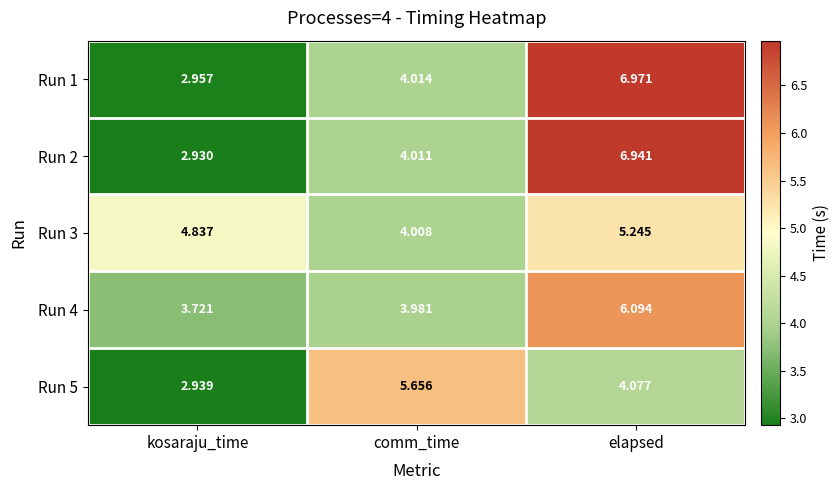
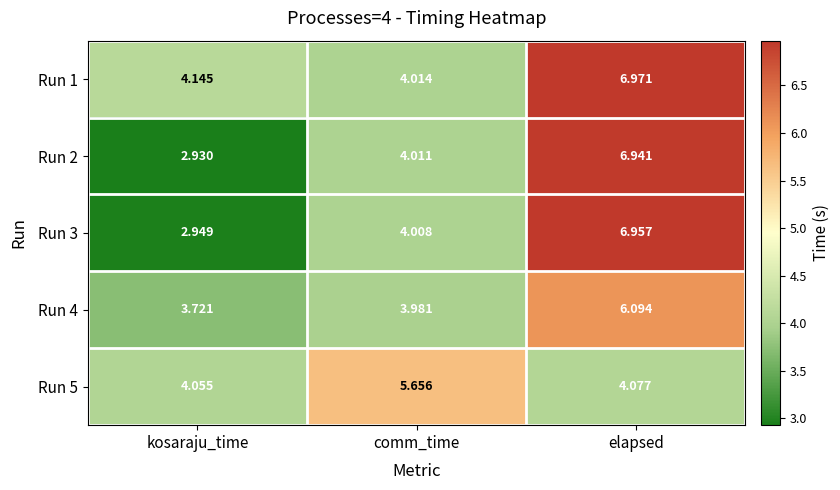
  {
    "Run 1": {
-     "kosaraju_time": 2.957,
+     "kosaraju_time": 4.145,
      "comm_time": 4.014,
      "elapsed": 6.971
    },
    "Run 2": {
      "kosaraju_time": 2.930,
      "comm_time": 4.011,
      "elapsed": 6.941
    },
    "Run 3": {
-     "kosaraju_time": 4.837,
+     "kosaraju_time": 2.949,
      "comm_time": 4.008,
-     "elapsed": 5.245
+     "elapsed": 6.957
    },
    "Run 4": {
      "kosaraju_time": 3.721,
      "comm_time": 3.981,
      "elapsed": 6.094
    },
    "Run 5": {
-     "kosaraju_time": 2.939,
+     "kosaraju_time": 4.055,
      "comm_time": 5.656,
      "elapsed": 4.077
    }
  }
